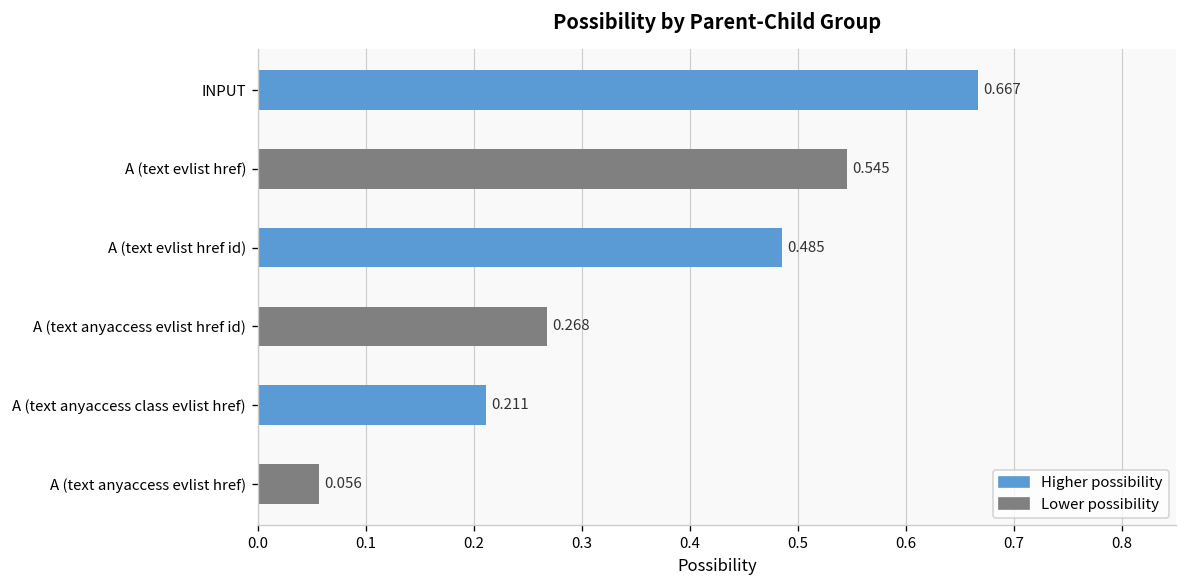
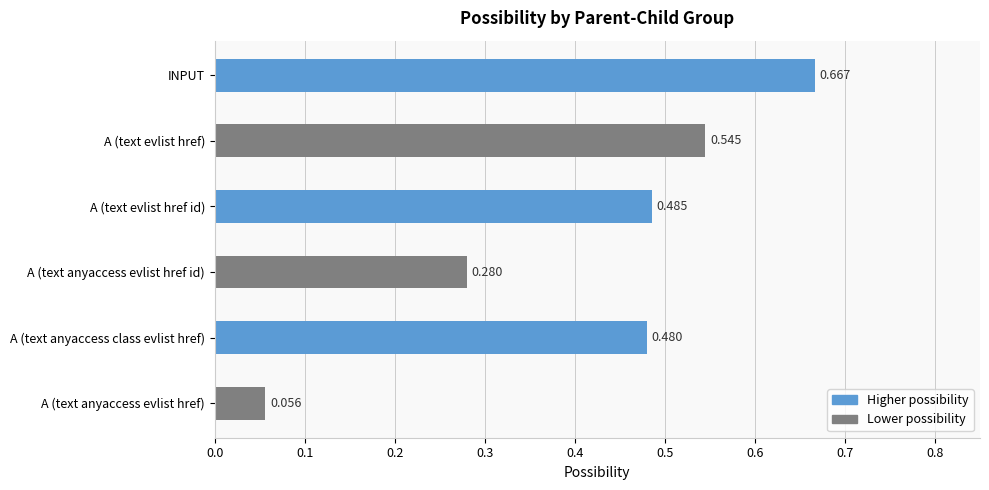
  {
    "INPUT": 0.667,
    "A (text evlist href)": 0.545,
    "A (text evlist href id)": 0.485,
-   "A (text anyaccess evlist href id)": 0.268,
-   "A (text anyaccess class evlist href)": 0.211,
+   "A (text anyaccess evlist href id)": 0.280,
+   "A (text anyaccess class evlist href)": 0.480,
    "A (text anyaccess evlist href)": 0.056
  }
